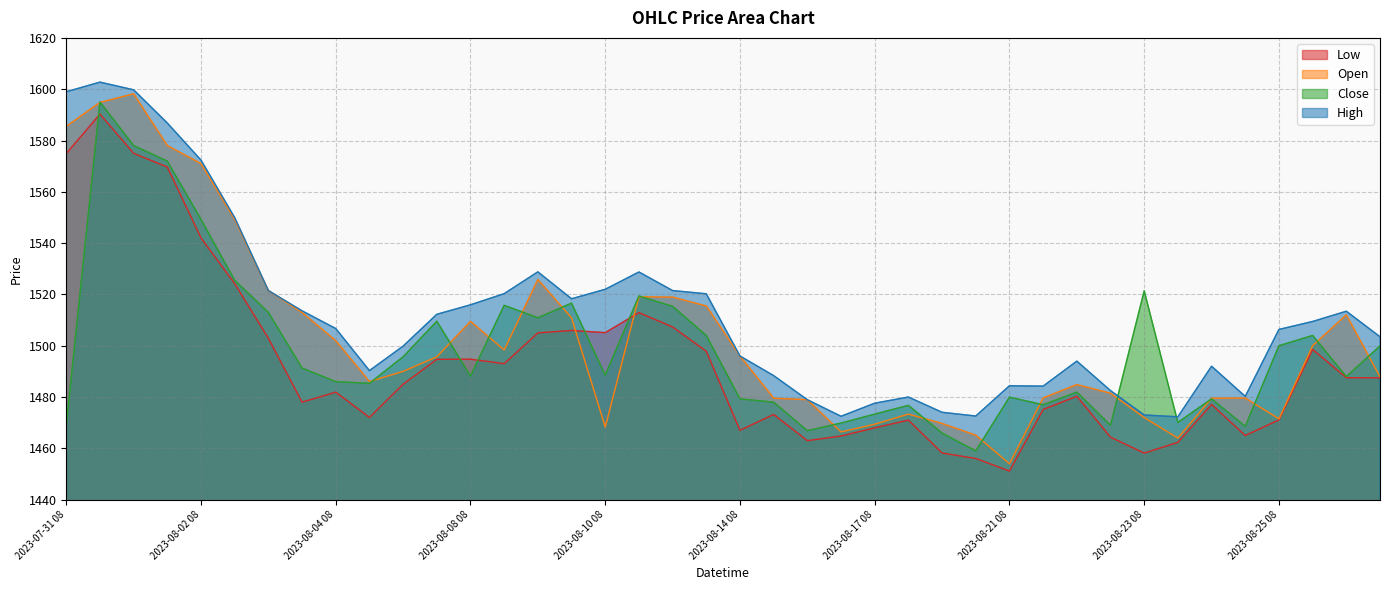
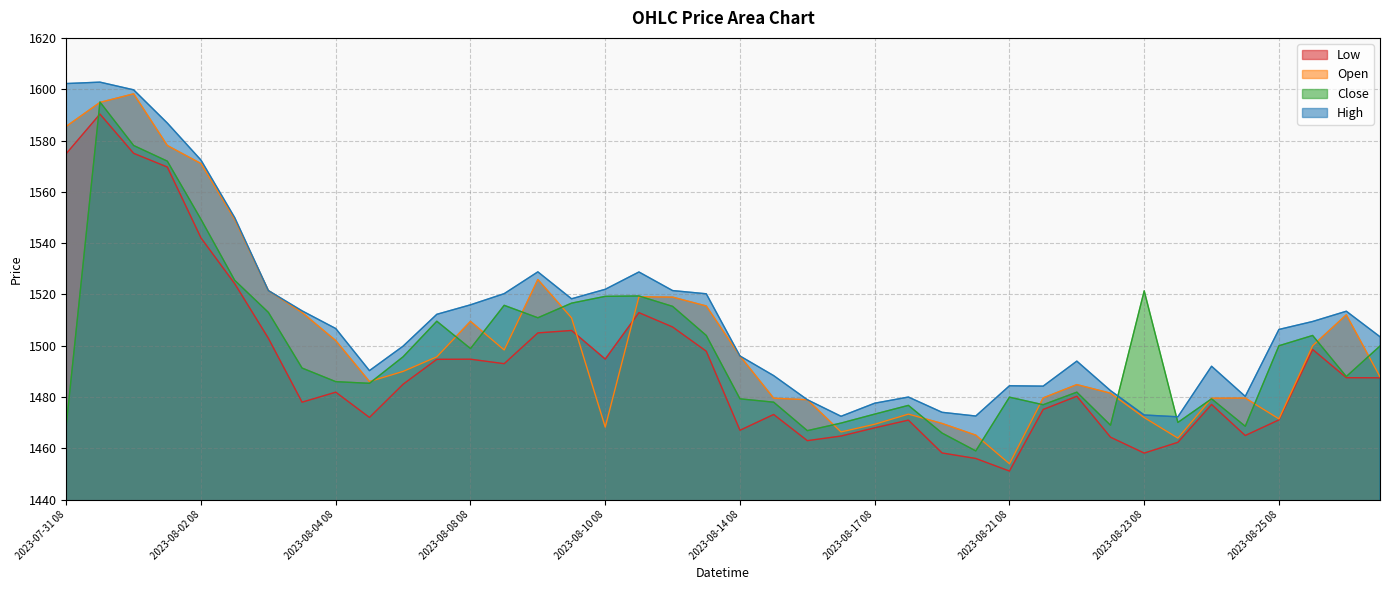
  {
    "Low": {
      "2023-07-31 08": 1575,
      "2023-08-02 08": 1542,
      "2023-08-04 08": 1482,
      "2023-08-08 08": 1495,
-     "2023-08-10 08": 1505,
+     "2023-08-10 08": 1495,
      "2023-08-14 08": 1467,
      "2023-08-17 08": 1468,
      "2023-08-21 08": 1451,
      "2023-08-23 08": 1458
    },
    "Open": {
      "2023-07-31 08": 1586,
      "2023-08-02 08": 1571,
      "2023-08-04 08": 1502,
      "2023-08-08 08": 1510,
      "2023-08-10 08": 1468,
      "2023-08-17 08": 1469,
      "2023-08-21 08": 1454,
      "2023-08-23 08": 1472
    },
    "Close": {
      "2023-07-31 08": 1469,
      "2023-08-02 08": 1549,
      "2023-08-04 08": 1486,
-     "2023-08-08 08": 1488,
-     "2023-08-10 08": 1489,
+     "2023-08-08 08": 1499,
+     "2023-08-10 08": 1519,
      "2023-08-14 08": 1479,
      "2023-08-17 08": 1473,
      "2023-08-21 08": 1480,
      "2023-08-23 08": 1521,
      "2023-08-25 08": 1500
    },
    "High": {
-     "2023-07-31 08": 1599,
+     "2023-07-31 08": 1602,
      "2023-08-02 08": 1572,
      "2023-08-04 08": 1507,
      "2023-08-08 08": 1516,
      "2023-08-10 08": 1522,
      "2023-08-17 08": 1478,
      "2023-08-21 08": 1484,
      "2023-08-23 08": 1473,
      "2023-08-25 08": 1506
    }
  }
